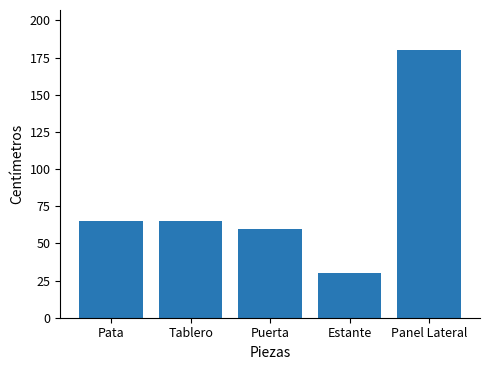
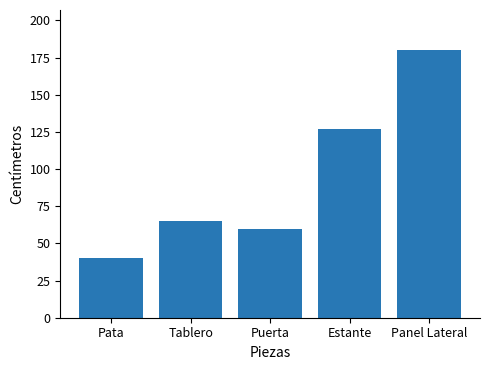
  {
-   "Pata": 65,
+   "Pata": 40,
    "Tablero": 65,
    "Puerta": 60,
-   "Estante": 30,
+   "Estante": 127,
    "Panel Lateral": 180
  }
